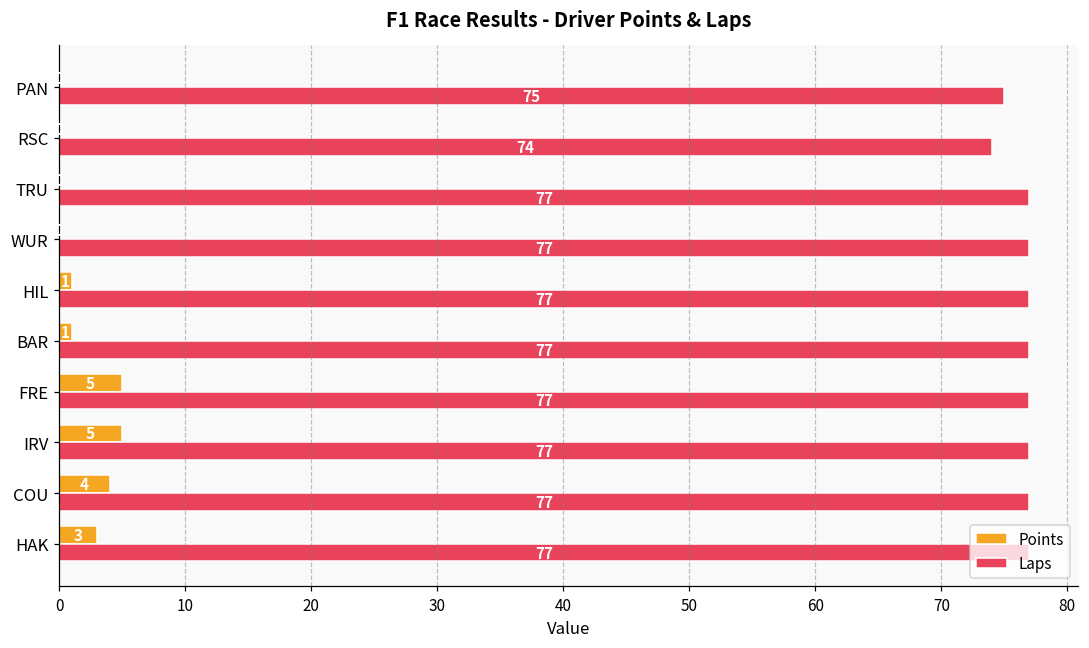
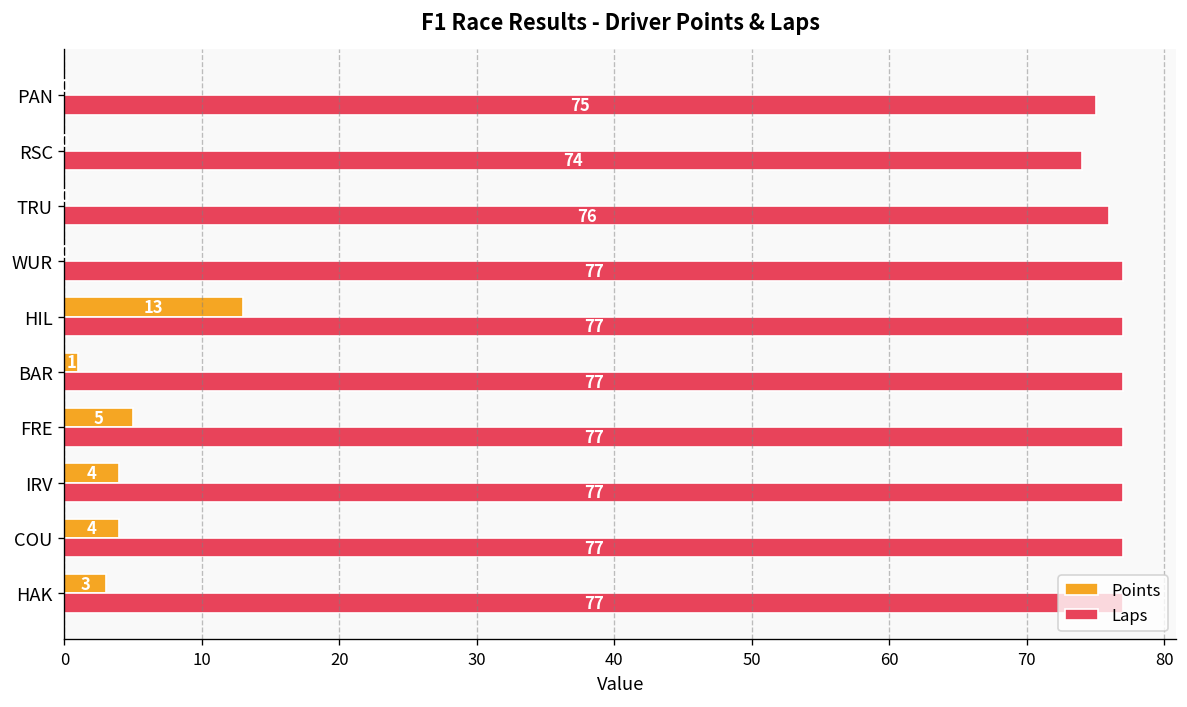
  {
    "Points": {
-     "HIL": 1,
+     "HIL": 13,
      "BAR": 1,
      "FRE": 5,
-     "IRV": 5,
+     "IRV": 4,
      "COU": 4,
      "HAK": 3
    },
    "Laps": {
      "PAN": 75,
      "RSC": 74,
-     "TRU": 77,
+     "TRU": 76,
      "WUR": 77,
      "HIL": 77,
      "BAR": 77,
      "FRE": 77,
      "IRV": 77,
      "COU": 77
    }
  }
